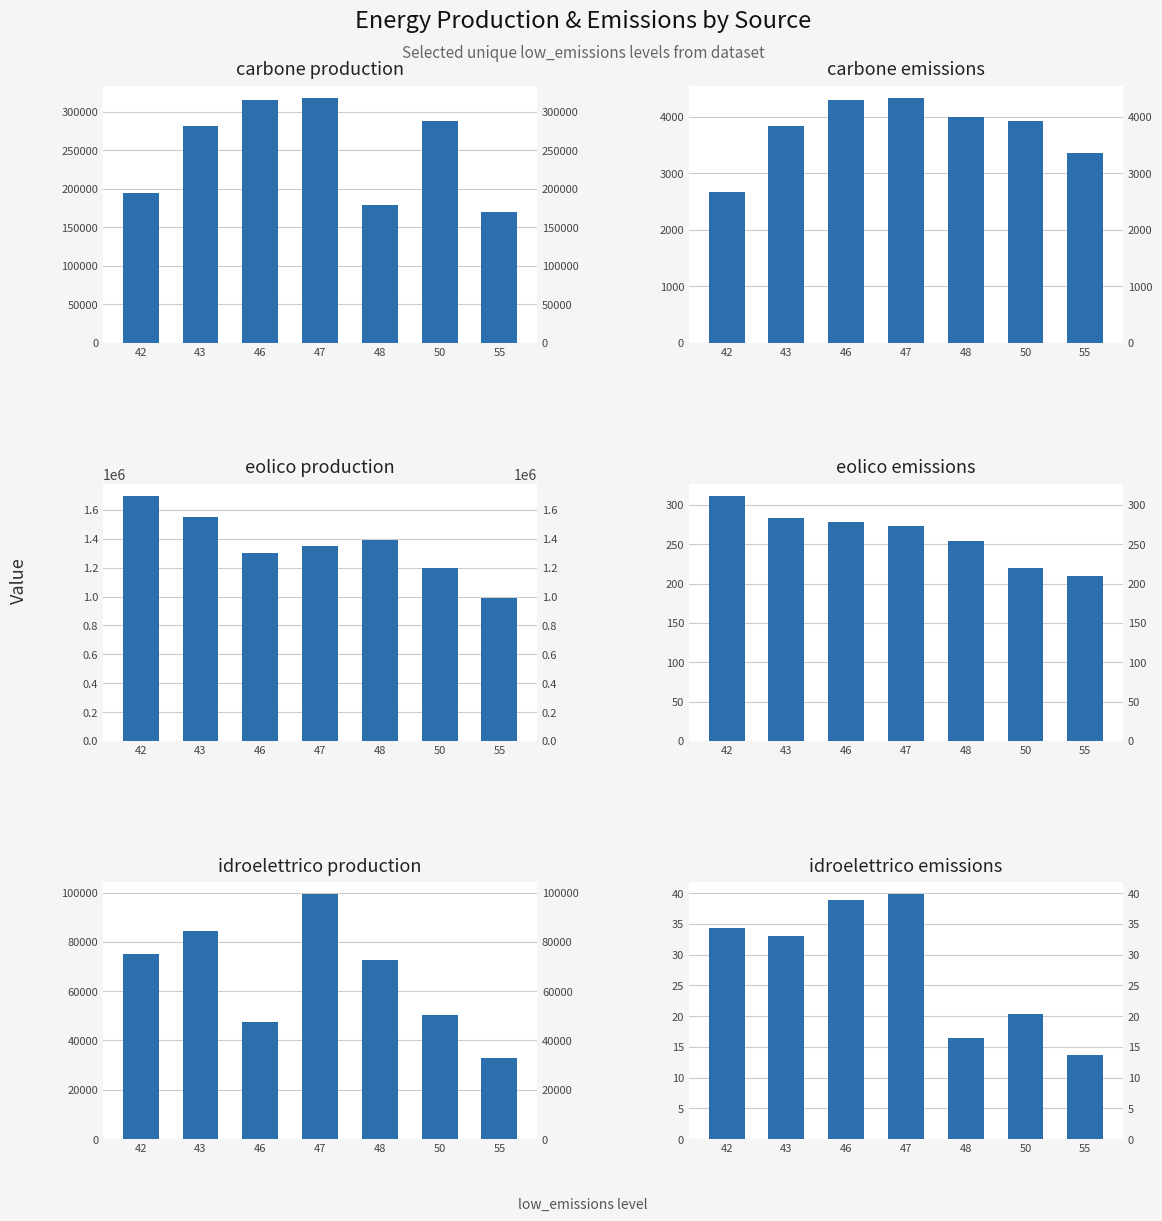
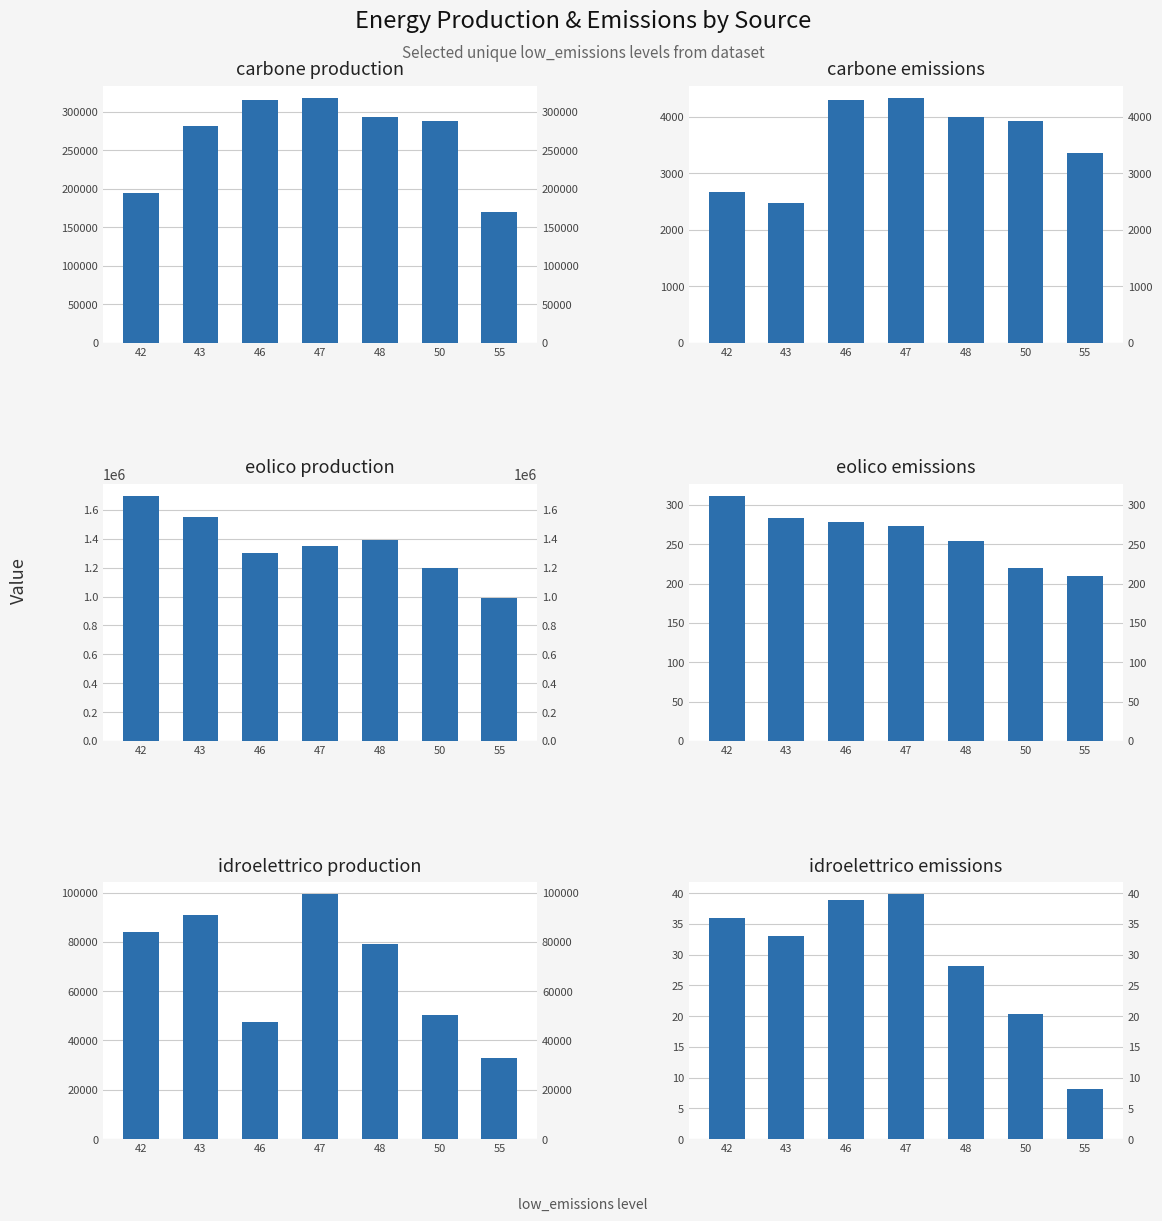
  {
    "carbone production": {
      "42": 190000,
      "43": 280000,
      "46": 310000,
      "47": 320000,
-     "48": 180000,
+     "48": 290000,
      "50": 290000,
      "55": 170000
    },
    "carbone emissions": {
      "42": 2700,
-     "43": 3800,
+     "43": 2500,
      "46": 4300,
      "47": 4300,
      "48": 4000,
      "50": 3900,
      "55": 3400
    },
    "eolico production": {
      "42": 1690000,
      "43": 1550000,
      "46": 1300000,
      "47": 1350000,
      "48": 1390000,
      "50": 1200000,
      "55": 990000
    },
    "eolico emissions": {
      "42": 310,
      "43": 280,
      "46": 280,
      "47": 270,
      "48": 250,
      "50": 220,
      "55": 210
    },
    "idroelettrico production": {
-     "42": 75000,
-     "43": 84000,
+     "42": 84000,
+     "43": 91000,
      "46": 47000,
      "47": 99000,
-     "48": 73000,
+     "48": 79000,
      "50": 50000,
      "55": 33000
    },
    "idroelettrico emissions": {
-     "42": 34,
+     "42": 36,
      "43": 33,
      "46": 39,
      "47": 40,
-     "48": 16,
+     "48": 28,
      "50": 20,
-     "55": 14
+     "55": 8
    }
  }
